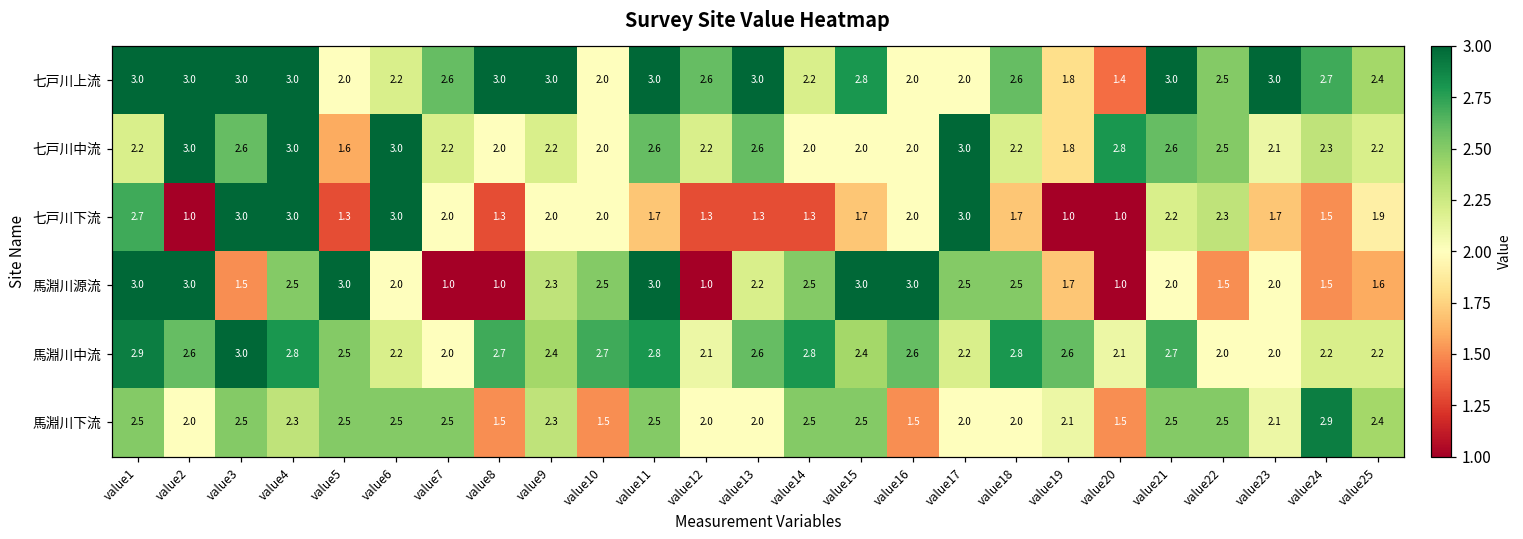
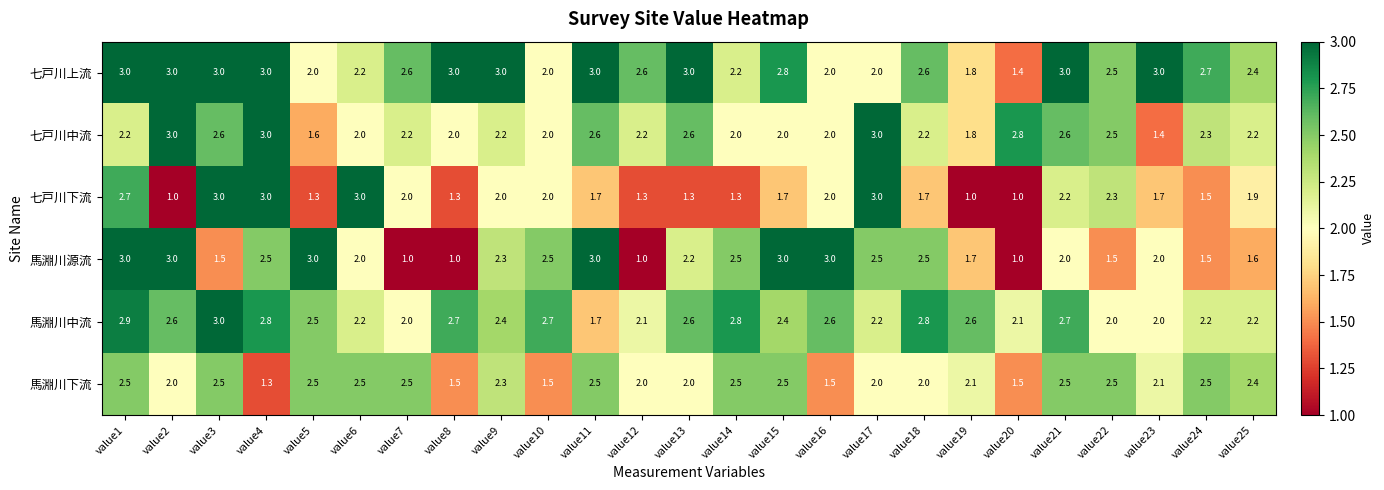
  {
    "七戸川上流": {
      "value1": 3.0,
      "value2": 3.0,
      "value3": 3.0,
      "value4": 3.0,
      "value5": 2.0,
      "value6": 2.2,
      "value7": 2.6,
      "value8": 3.0,
      "value9": 3.0,
      "value10": 2.0,
      "value11": 3.0,
      "value12": 2.6,
      "value13": 3.0,
      "value14": 2.2,
      "value15": 2.8,
      "value16": 2.0,
      "value17": 2.0,
      "value18": 2.6,
      "value19": 1.8,
      "value20": 1.4,
      "value21": 3.0,
      "value22": 2.5,
      "value23": 3.0,
      "value24": 2.7,
      "value25": 2.4
    },
    "七戸川中流": {
      "value1": 2.2,
      "value2": 3.0,
      "value3": 2.6,
      "value4": 3.0,
      "value5": 1.6,
-     "value6": 3.0,
+     "value6": 2.0,
      "value7": 2.2,
      "value8": 2.0,
      "value9": 2.2,
      "value10": 2.0,
      "value11": 2.6,
      "value12": 2.2,
      "value13": 2.6,
      "value14": 2.0,
      "value15": 2.0,
      "value16": 2.0,
      "value17": 3.0,
      "value18": 2.2,
      "value19": 1.8,
      "value20": 2.8,
      "value21": 2.6,
      "value22": 2.5,
-     "value23": 2.1,
+     "value23": 1.4,
      "value24": 2.3,
      "value25": 2.2
    },
    "七戸川下流": {
      "value1": 2.7,
      "value2": 1.0,
      "value3": 3.0,
      "value4": 3.0,
      "value5": 1.3,
      "value6": 3.0,
      "value7": 2.0,
      "value8": 1.3,
      "value9": 2.0,
      "value10": 2.0,
      "value11": 1.7,
      "value12": 1.3,
      "value13": 1.3,
      "value14": 1.3,
      "value15": 1.7,
      "value16": 2.0,
      "value17": 3.0,
      "value18": 1.7,
      "value19": 1.0,
      "value20": 1.0,
      "value21": 2.2,
      "value22": 2.3,
      "value23": 1.7,
      "value24": 1.5,
      "value25": 1.9
    },
    "馬淵川源流": {
      "value1": 3.0,
      "value2": 3.0,
      "value3": 1.5,
      "value4": 2.5,
      "value5": 3.0,
      "value6": 2.0,
      "value7": 1.0,
      "value8": 1.0,
      "value9": 2.3,
      "value10": 2.5,
      "value11": 3.0,
      "value12": 1.0,
      "value13": 2.2,
      "value14": 2.5,
      "value15": 3.0,
      "value16": 3.0,
      "value17": 2.5,
      "value18": 2.5,
      "value19": 1.7,
      "value20": 1.0,
      "value21": 2.0,
      "value22": 1.5,
      "value23": 2.0,
      "value24": 1.5,
      "value25": 1.6
    },
    "馬淵川中流": {
      "value1": 2.9,
      "value2": 2.6,
      "value3": 3.0,
      "value4": 2.8,
      "value5": 2.5,
      "value6": 2.2,
      "value7": 2.0,
      "value8": 2.7,
      "value9": 2.4,
      "value10": 2.7,
-     "value11": 2.8,
+     "value11": 1.7,
      "value12": 2.1,
      "value13": 2.6,
      "value14": 2.8,
      "value15": 2.4,
      "value16": 2.6,
      "value17": 2.2,
      "value18": 2.8,
      "value19": 2.6,
      "value20": 2.1,
      "value21": 2.7,
      "value22": 2.0,
      "value23": 2.0,
      "value24": 2.2,
      "value25": 2.2
    },
    "馬淵川下流": {
      "value1": 2.5,
      "value2": 2.0,
      "value3": 2.5,
-     "value4": 2.3,
+     "value4": 1.3,
      "value5": 2.5,
      "value6": 2.5,
      "value7": 2.5,
      "value8": 1.5,
      "value9": 2.3,
      "value10": 1.5,
      "value11": 2.5,
      "value12": 2.0,
      "value13": 2.0,
      "value14": 2.5,
      "value15": 2.5,
      "value16": 1.5,
      "value17": 2.0,
      "value18": 2.0,
      "value19": 2.1,
      "value20": 1.5,
      "value21": 2.5,
      "value22": 2.5,
      "value23": 2.1,
-     "value24": 2.9,
+     "value24": 2.5,
      "value25": 2.4
    }
  }
